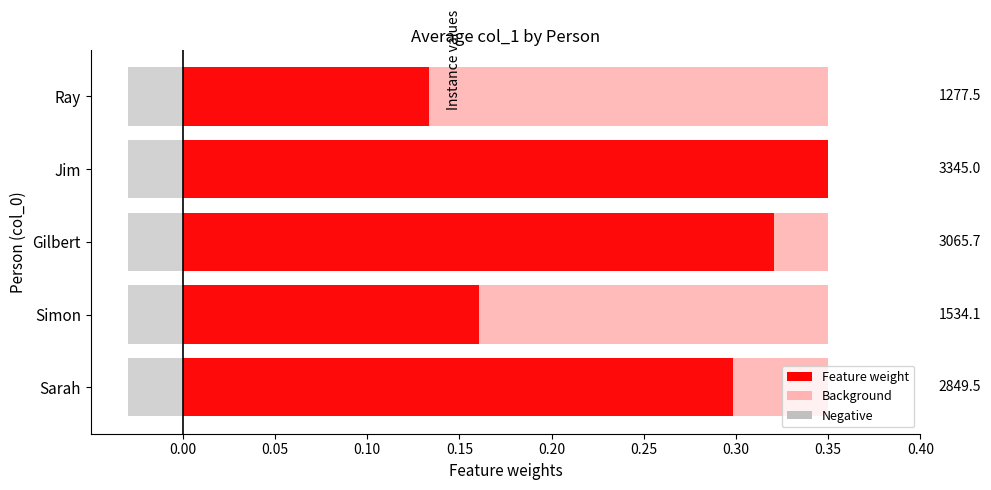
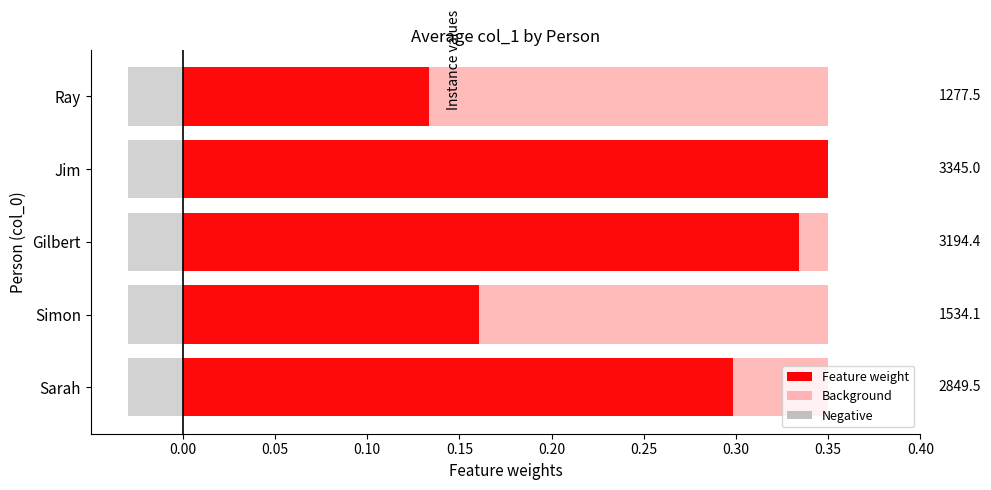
  {
    "Background": {
      "Ray": 0.350,
      "Jim": 0.350,
      "Gilbert": 0.350,
      "Simon": 0.350
    },
    "Feature weight": {
-     "Gilbert": 3065.7
+     "Gilbert": 3194.4
    }
  }
